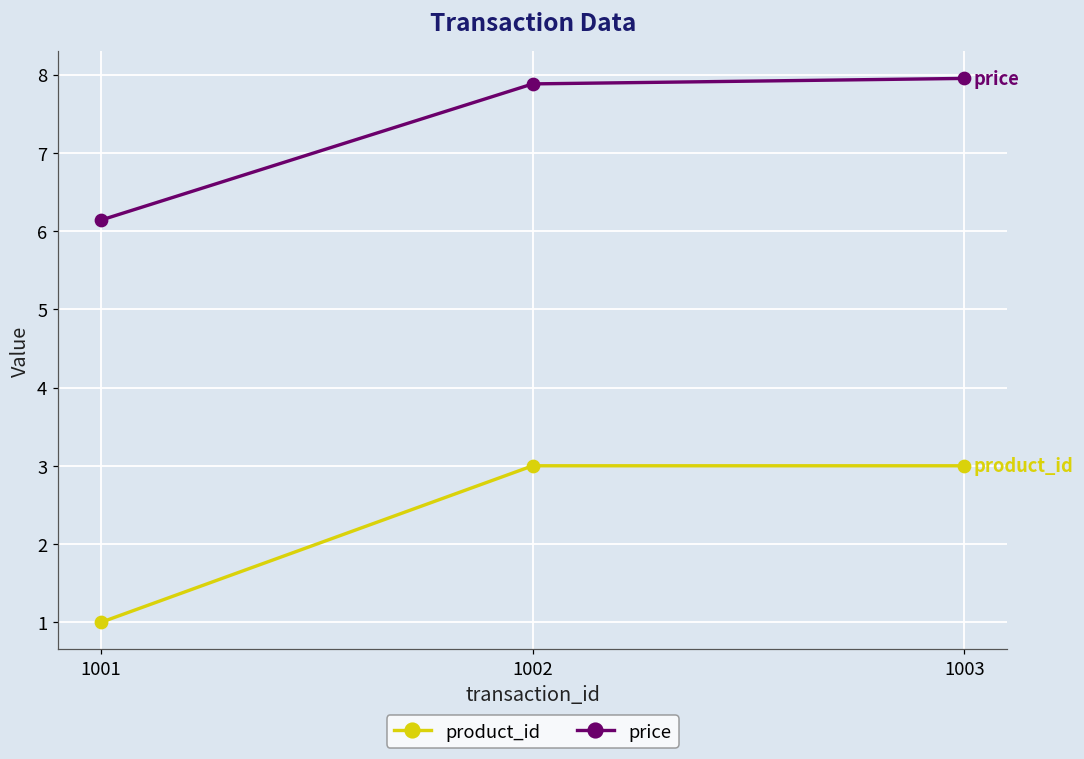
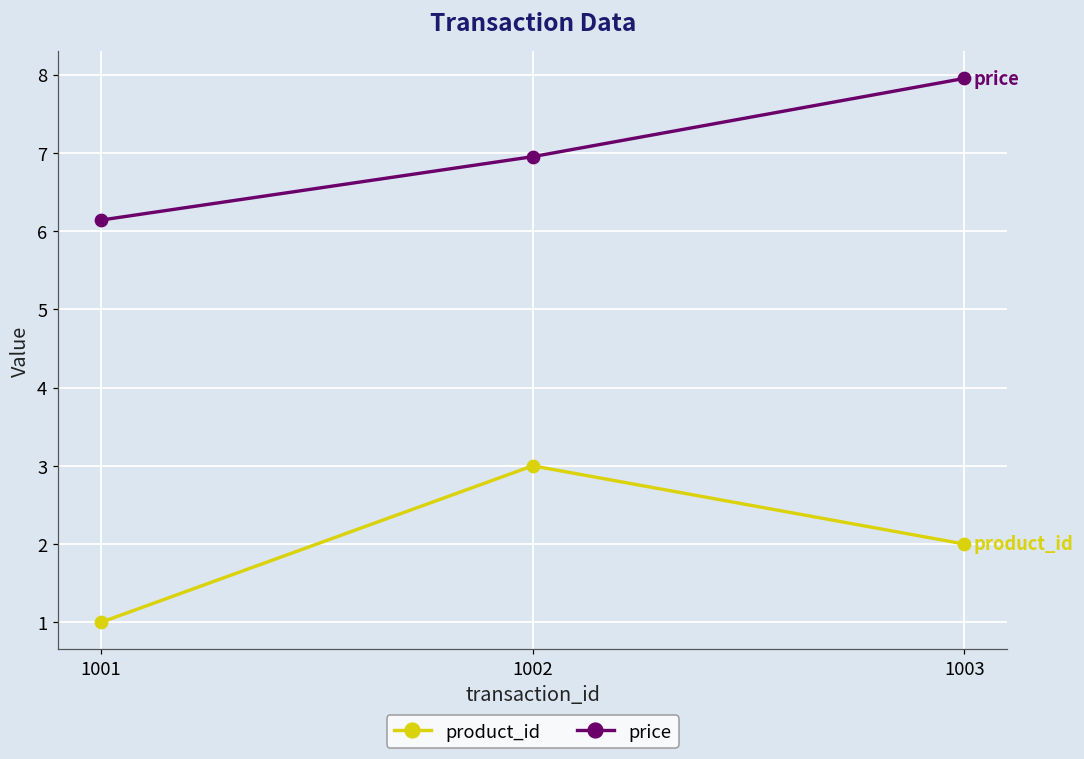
  {
    "product_id": {
      "1001": 1,
      "1002": 3,
-     "1003": 3
+     "1003": 2
    },
    "price": {
      "1001": 6.1,
-     "1002": 7.9,
+     "1002": 7.0,
      "1003": 8.0
    }
  }
